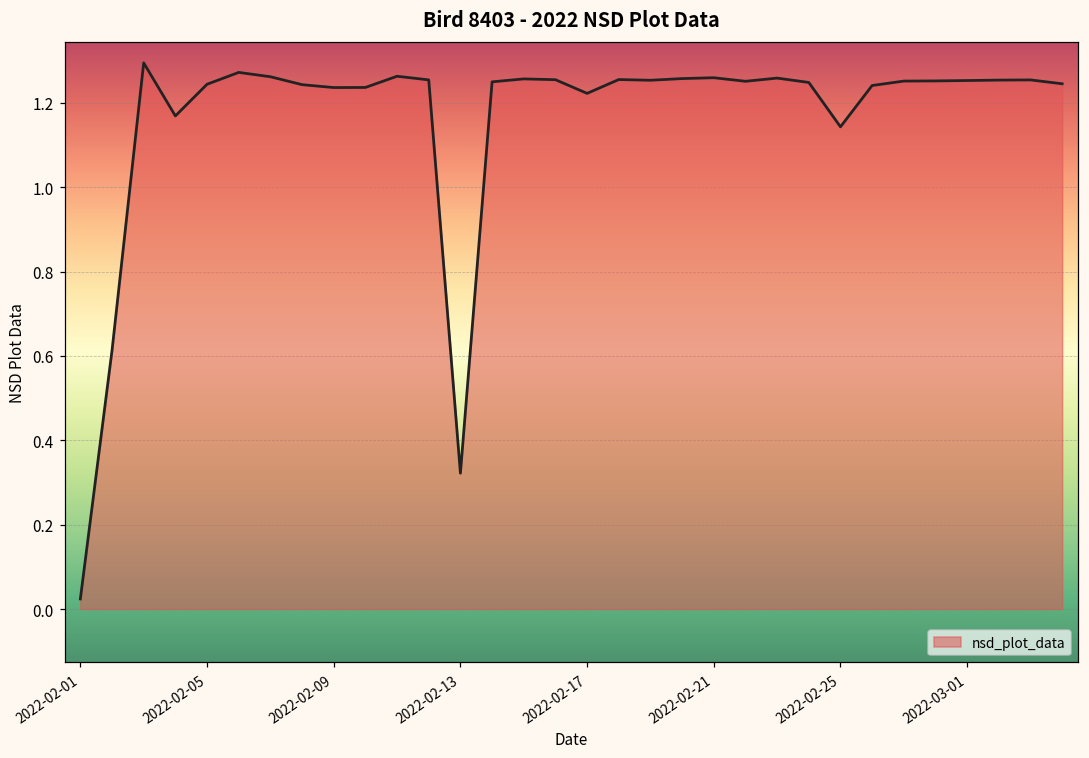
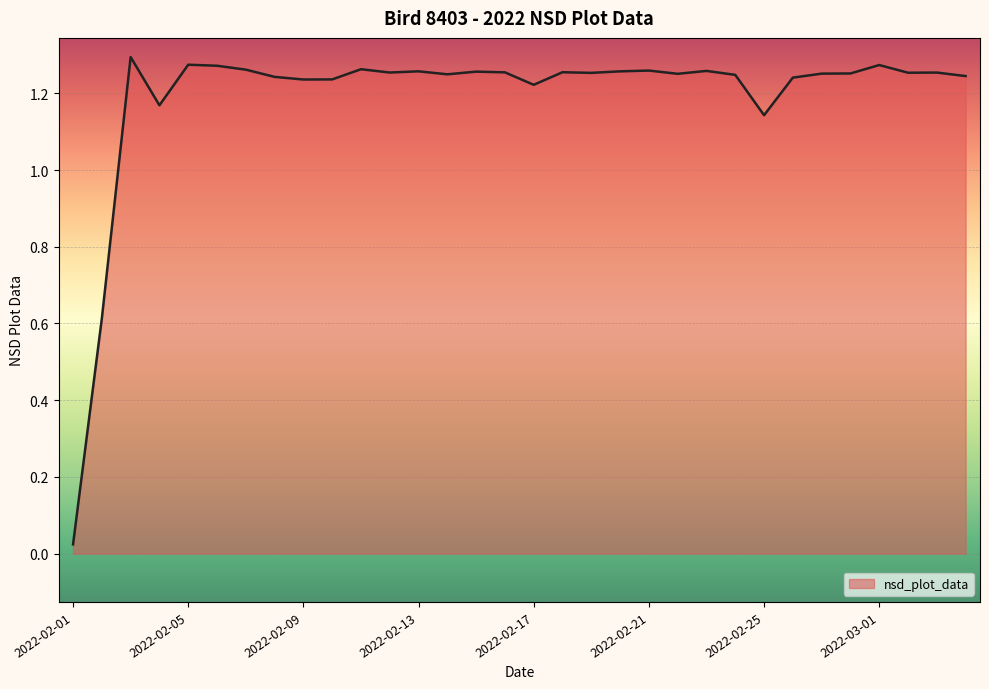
  {
    "2022-02-01": 0.02,
-   "2022-02-05": 1.24,
+   "2022-02-05": 1.27,
    "2022-02-09": 1.24,
-   "2022-02-13": 0.32,
+   "2022-02-13": 1.26,
    "2022-02-17": 1.22,
    "2022-02-21": 1.26,
    "2022-02-25": 1.14,
-   "2022-03-01": 1.25
+   "2022-03-01": 1.27
  }
